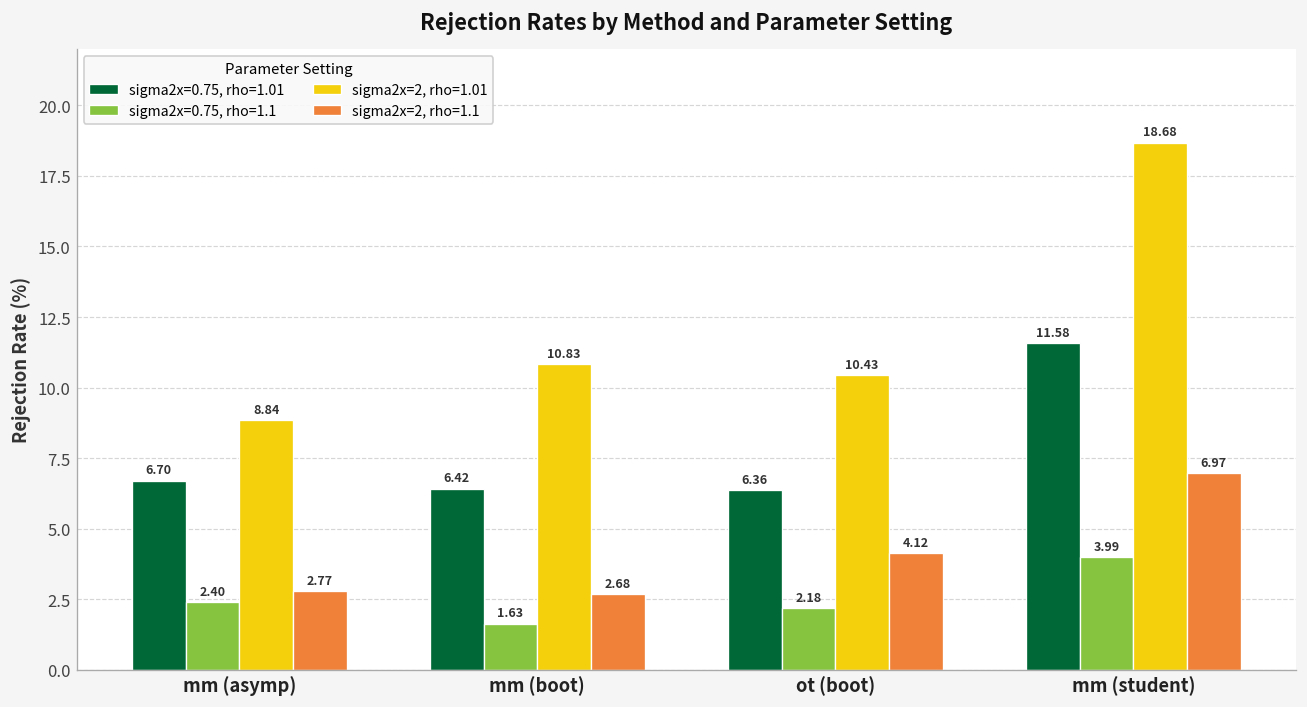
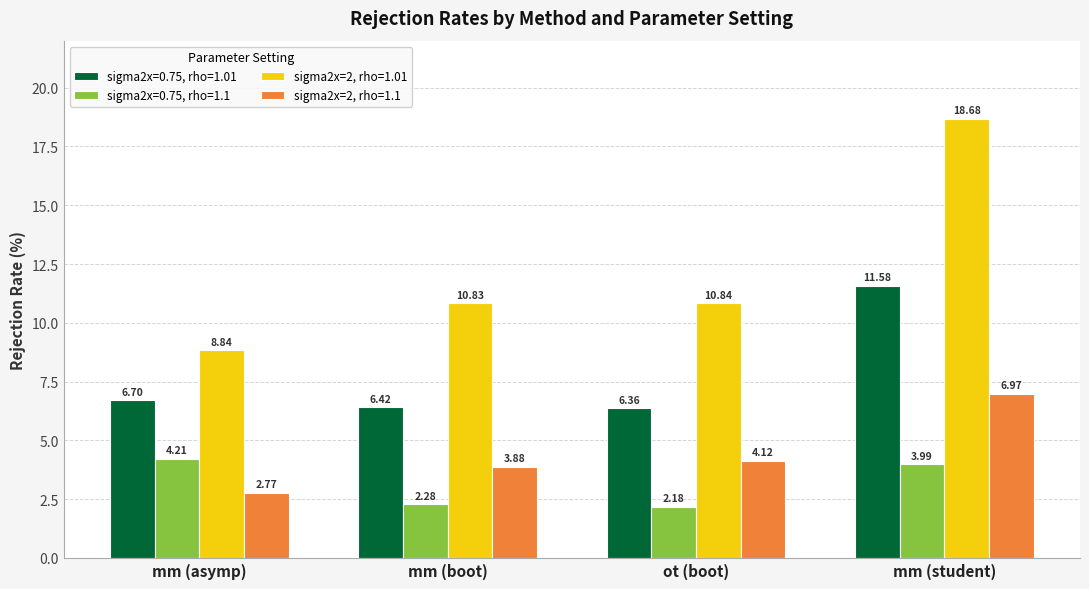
  {
    "sigma2x=0.75, rho=1.01": {
      "mm (asymp)": 6.70,
      "mm (boot)": 6.42,
      "ot (boot)": 6.36,
      "mm (student)": 11.58
    },
    "sigma2x=0.75, rho=1.1": {
-     "mm (asymp)": 2.40,
-     "mm (boot)": 1.63,
+     "mm (asymp)": 4.21,
+     "mm (boot)": 2.28,
      "ot (boot)": 2.18,
      "mm (student)": 3.99
    },
    "sigma2x=2, rho=1.01": {
      "mm (asymp)": 8.84,
      "mm (boot)": 10.83,
-     "ot (boot)": 10.43,
+     "ot (boot)": 10.84,
      "mm (student)": 18.68
    },
    "sigma2x=2, rho=1.1": {
      "mm (asymp)": 2.77,
-     "mm (boot)": 2.68,
+     "mm (boot)": 3.88,
      "ot (boot)": 4.12,
      "mm (student)": 6.97
    }
  }
